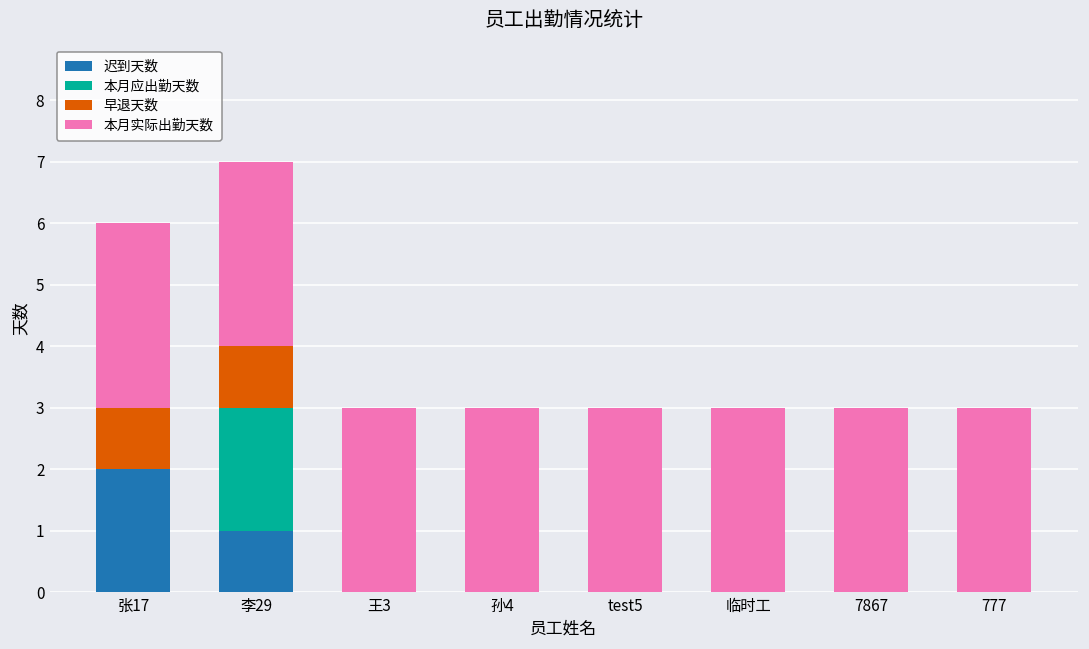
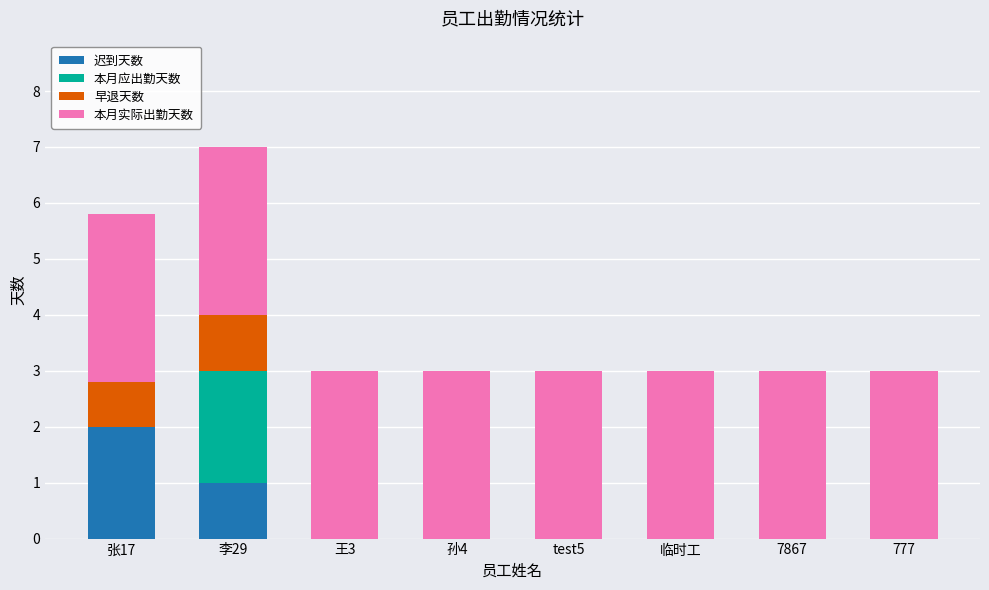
  {
    "迟到天数": {
      "张17": 2.0,
      "李29": 1.0,
      "王3": 0.0,
      "孙4": 0.0,
      "test5": 0.0,
      "临时工": 0.0,
      "7867": 0.0,
      "777": 0.0
    },
    "早退天数": {
-     "张17": 1.0,
+     "张17": 0.8,
      "李29": 1.0,
      "王3": 0.0,
      "孙4": 0.0,
      "test5": 0.0,
      "临时工": 0.0,
      "7867": 0.0,
      "777": 0.0
    },
    "本月实际出勤天数": {
      "张17": 3.0,
      "李29": 3.0,
      "王3": 3.0,
      "孙4": 3.0,
      "test5": 3.0,
      "临时工": 3.0,
      "7867": 3.0,
      "777": 3.0
    }
  }
